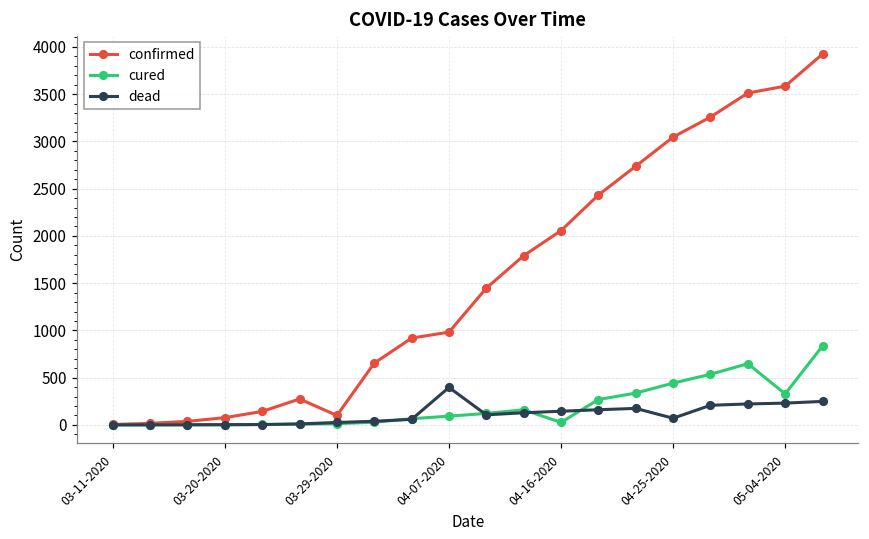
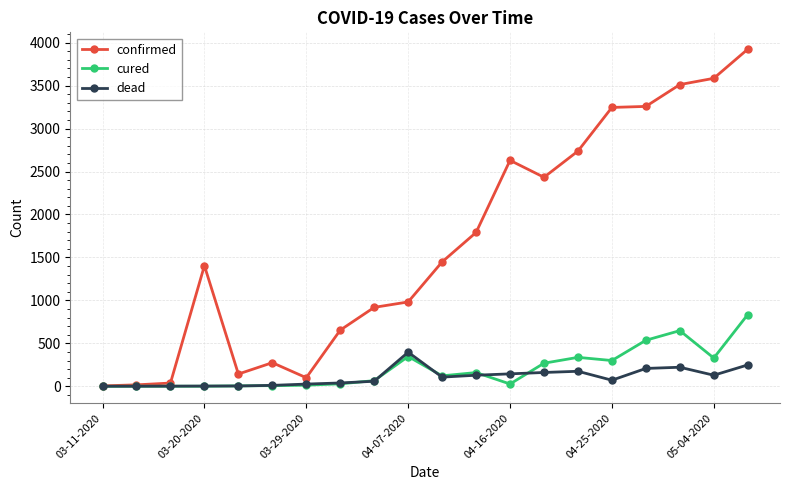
  {
    "confirmed": {
-     "03-20-2020": 100,
+     "03-20-2020": 1400,
      "03-29-2020": 100,
      "04-07-2020": 1000,
-     "04-16-2020": 2100,
-     "04-25-2020": 3000,
+     "04-16-2020": 2600,
+     "04-25-2020": 3200,
      "05-04-2020": 3600
    },
    "cured": {
-     "04-07-2020": 100,
+     "04-07-2020": 300,
      "04-16-2020": 0,
-     "04-25-2020": 400,
+     "04-25-2020": 300,
      "05-04-2020": 300
    },
    "dead": {
      "04-07-2020": 400,
      "04-16-2020": 100,
      "04-25-2020": 100,
-     "05-04-2020": 200
+     "05-04-2020": 100
    }
  }
